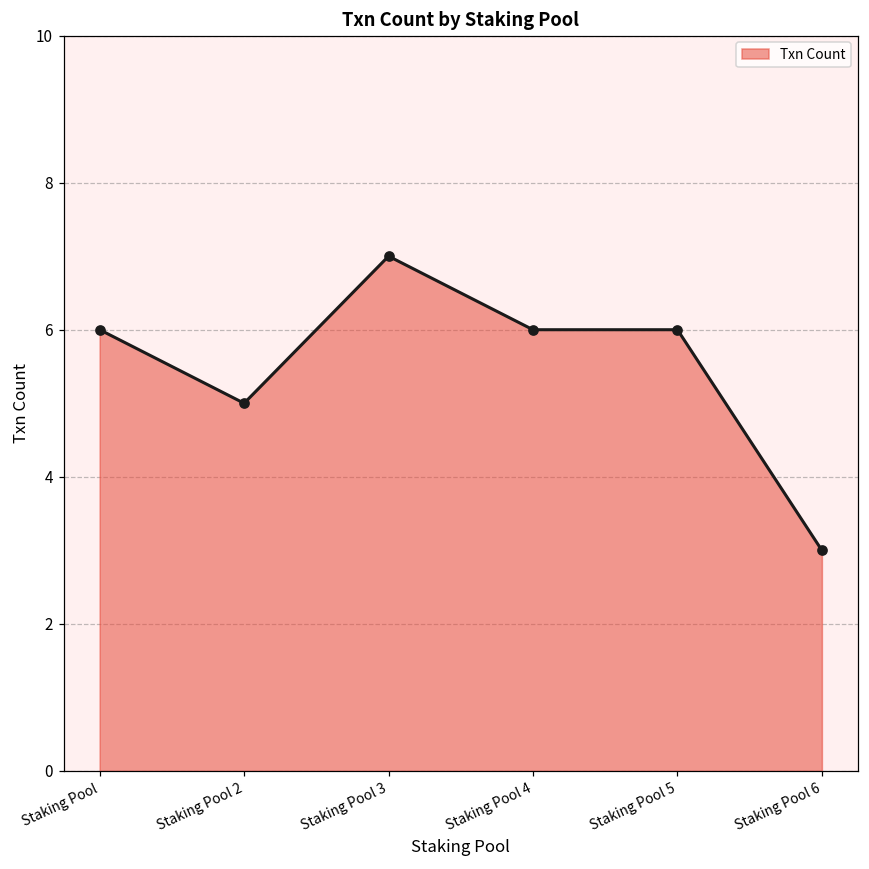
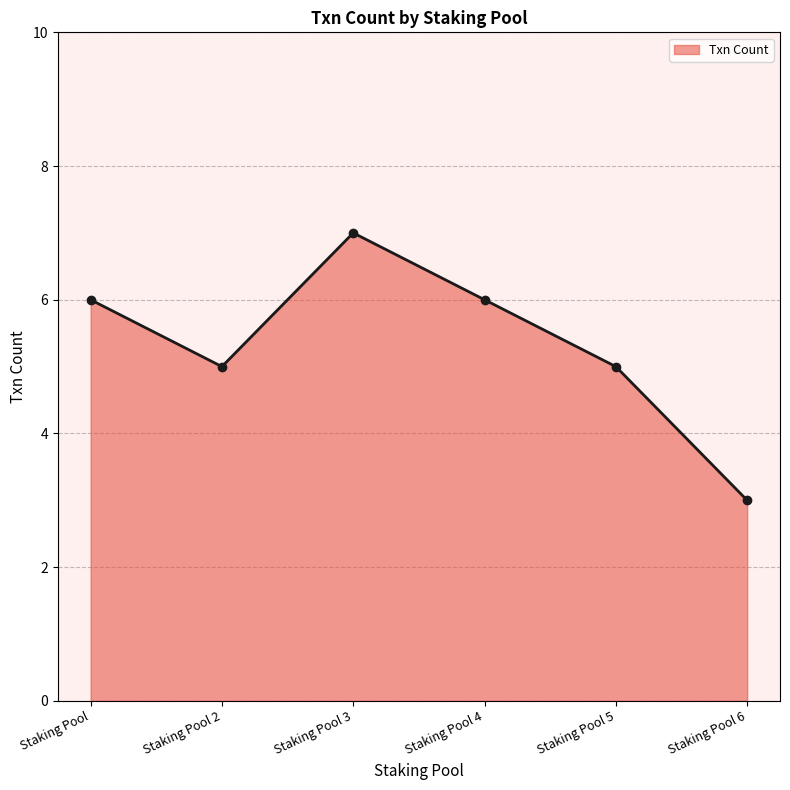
  {
    "Staking Pool": 6,
    "Staking Pool 2": 5,
    "Staking Pool 3": 7,
    "Staking Pool 4": 6,
-   "Staking Pool 5": 6,
+   "Staking Pool 5": 5,
    "Staking Pool 6": 3
  }
